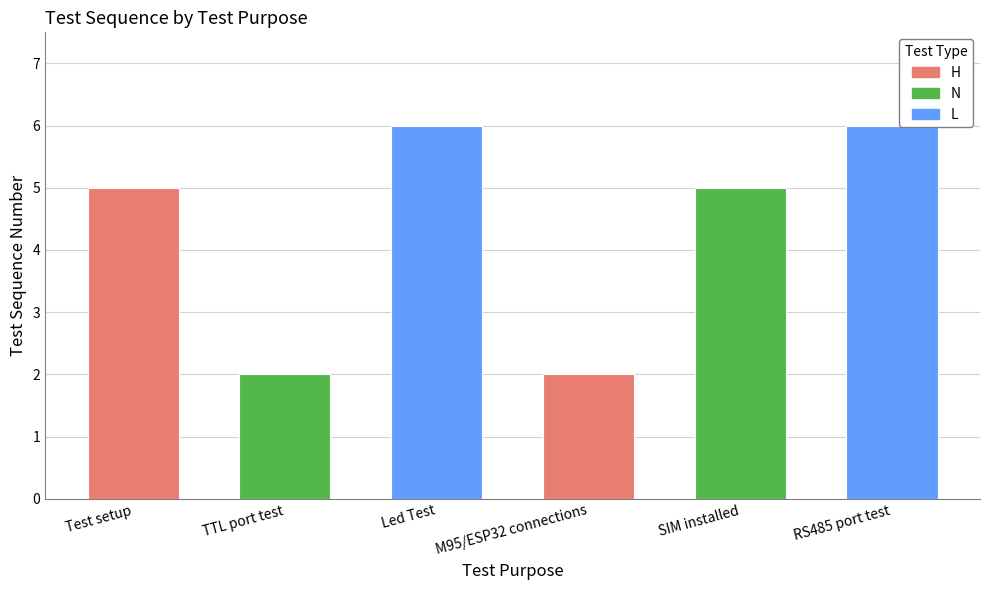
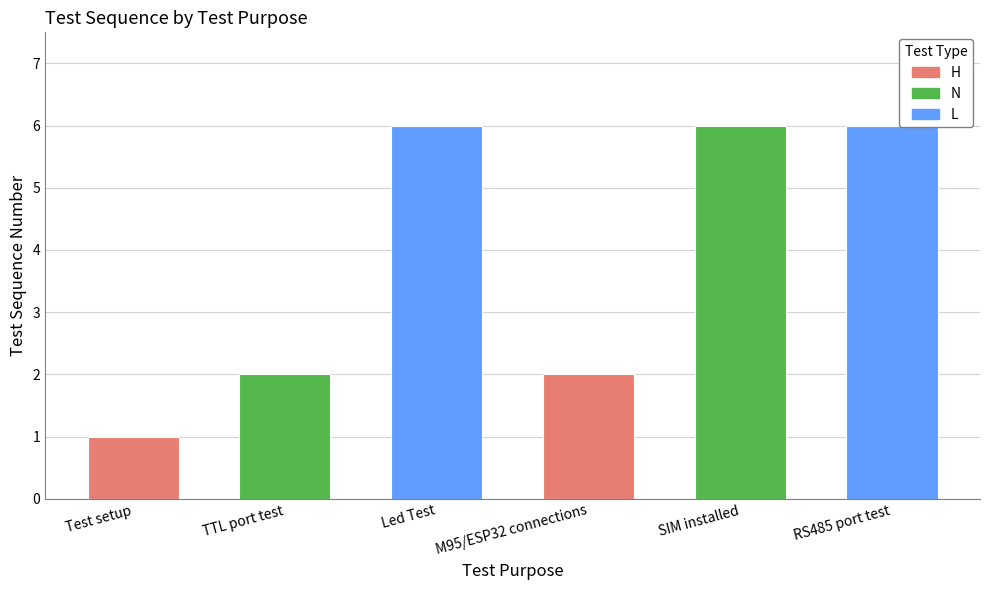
  {
-   "Test setup": 5,
+   "Test setup": 1,
    "TTL port test": 2,
    "Led Test": 6,
    "M95/ESP32 connections": 2,
-   "SIM installed": 5,
+   "SIM installed": 6,
    "RS485 port test": 6
  }
